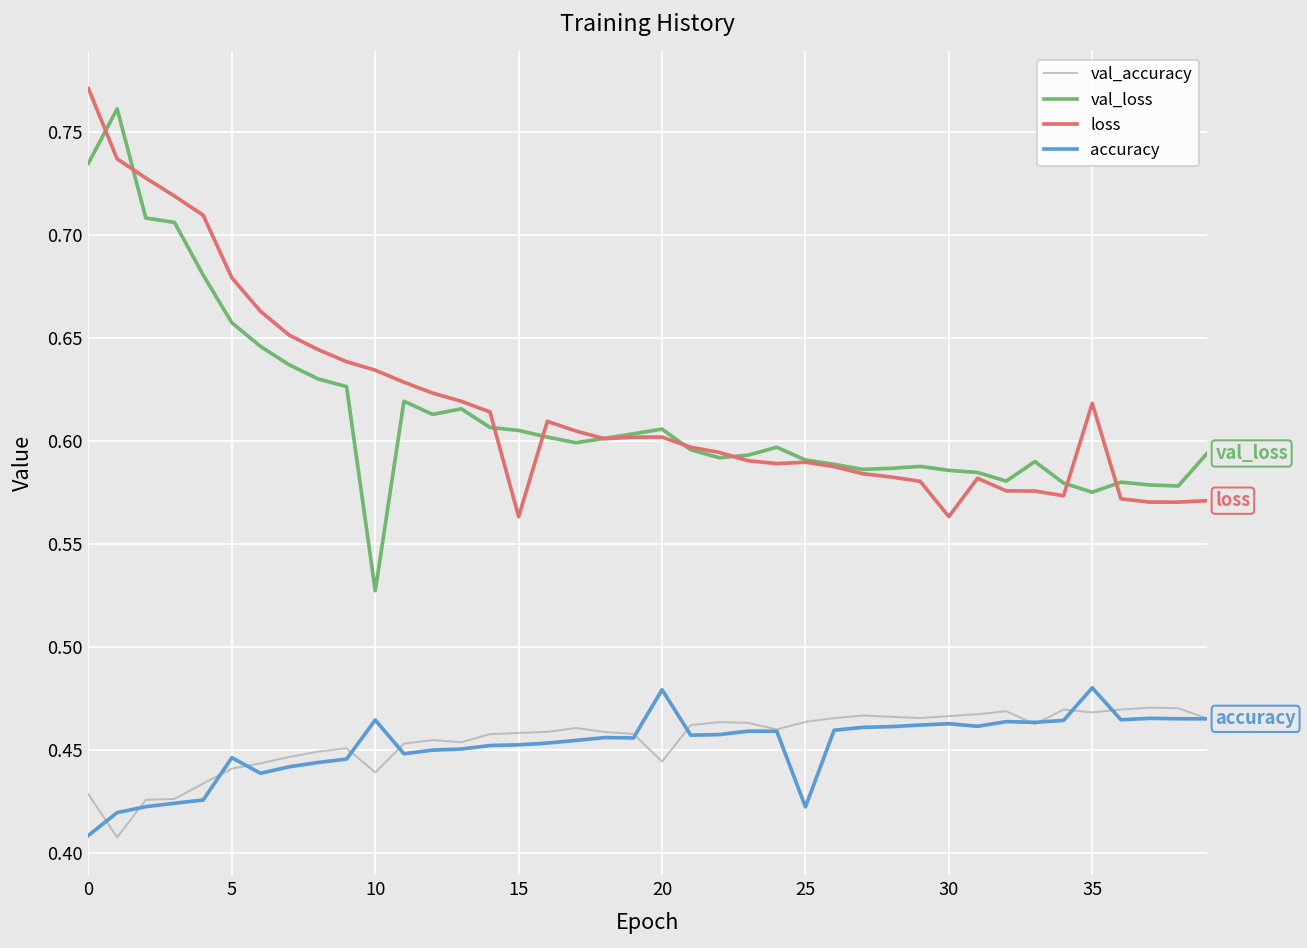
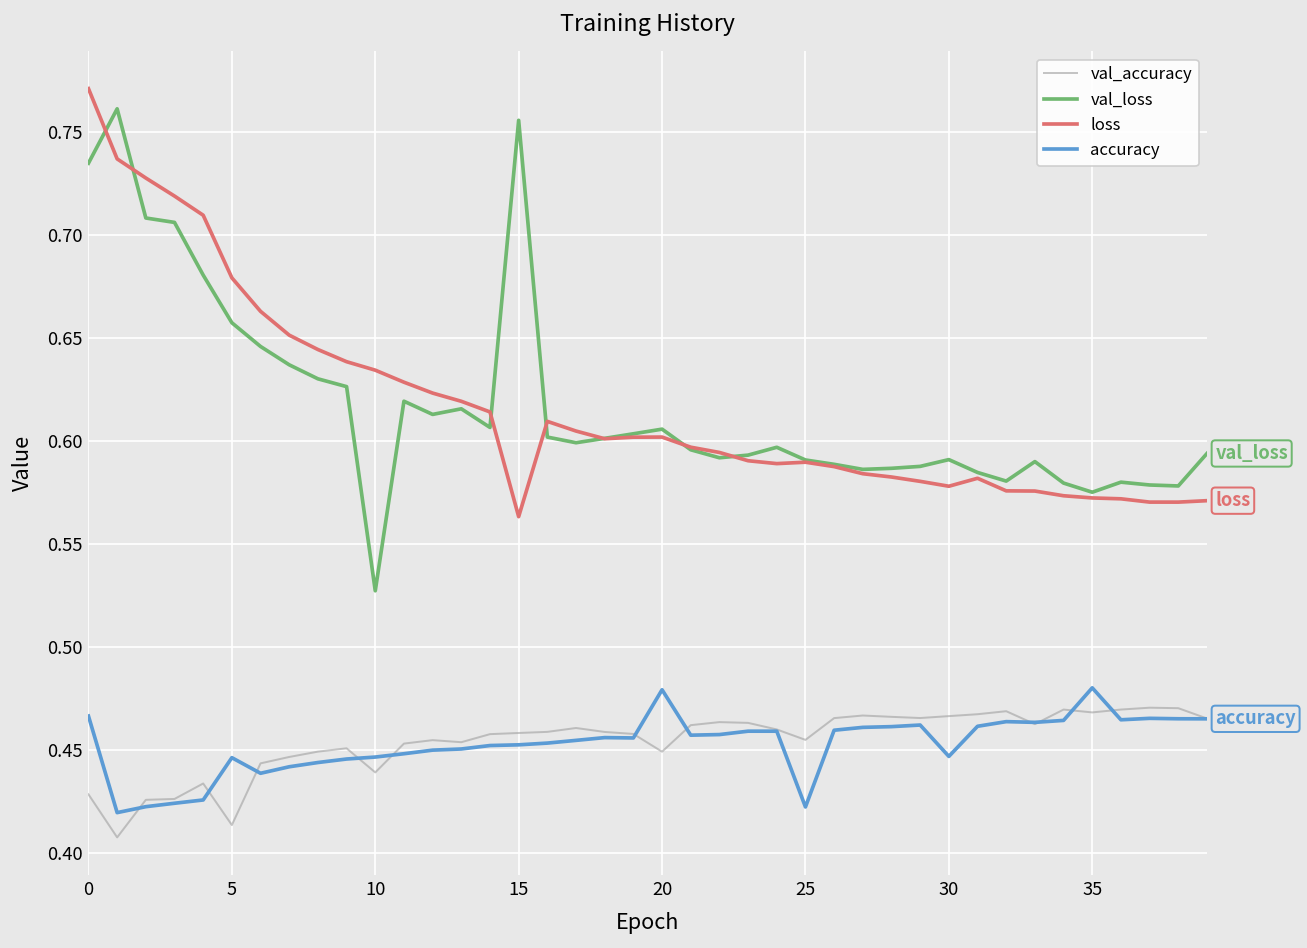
  {
    "val_accuracy": {
      "0": 0.429,
-     "5": 0.441,
+     "5": 0.414,
      "10": 0.439,
      "15": 0.458,
-     "20": 0.445,
-     "25": 0.464,
+     "20": 0.449,
+     "25": 0.455,
      "30": 0.467,
      "35": 0.468
    },
    "val_loss": {
      "0": 0.735,
      "5": 0.658,
      "10": 0.527,
-     "15": 0.605,
+     "15": 0.756,
      "20": 0.606,
-     "30": 0.586,
+     "30": 0.591,
      "35": 0.575
    },
    "loss": {
      "0": 0.771,
      "5": 0.679,
      "10": 0.635,
      "15": 0.563,
      "20": 0.602,
-     "30": 0.563,
-     "35": 0.618
+     "30": 0.578,
+     "35": 0.572
    },
    "accuracy": {
-     "0": 0.409,
+     "0": 0.467,
      "5": 0.446,
-     "10": 0.465,
+     "10": 0.447,
      "15": 0.453,
      "20": 0.479,
      "25": 0.423,
-     "30": 0.463,
+     "30": 0.447,
      "35": 0.480
    }
  }
